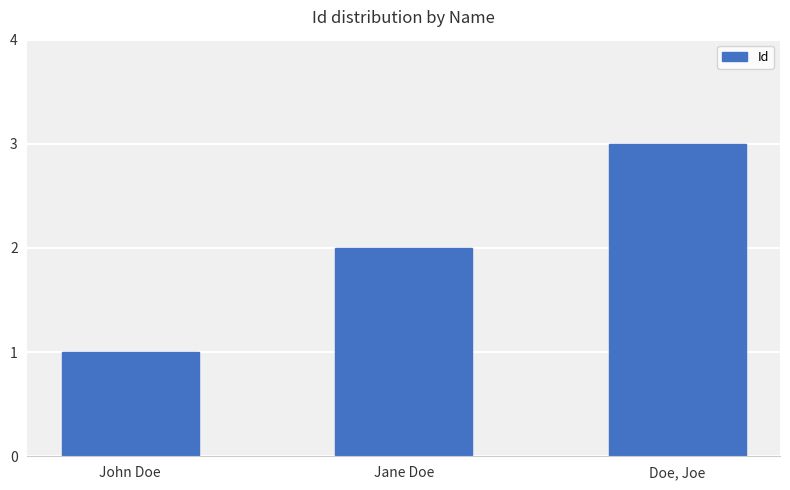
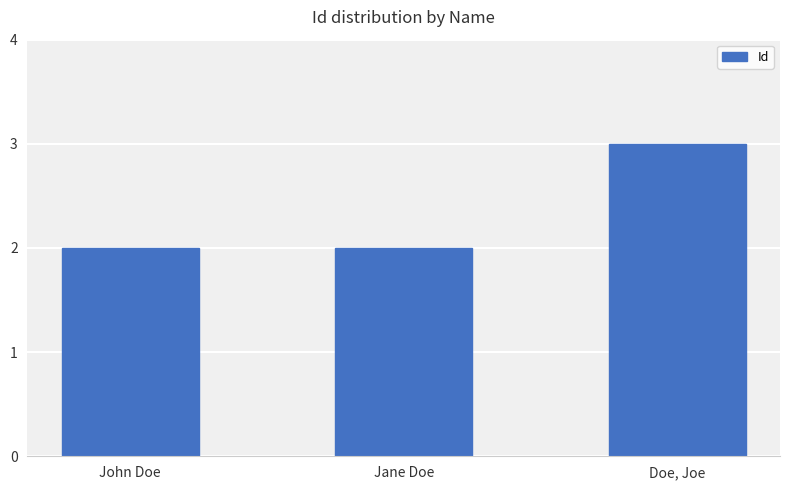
  {
-   "John Doe": 1,
+   "John Doe": 2,
    "Jane Doe": 2,
    "Doe, Joe": 3
  }
